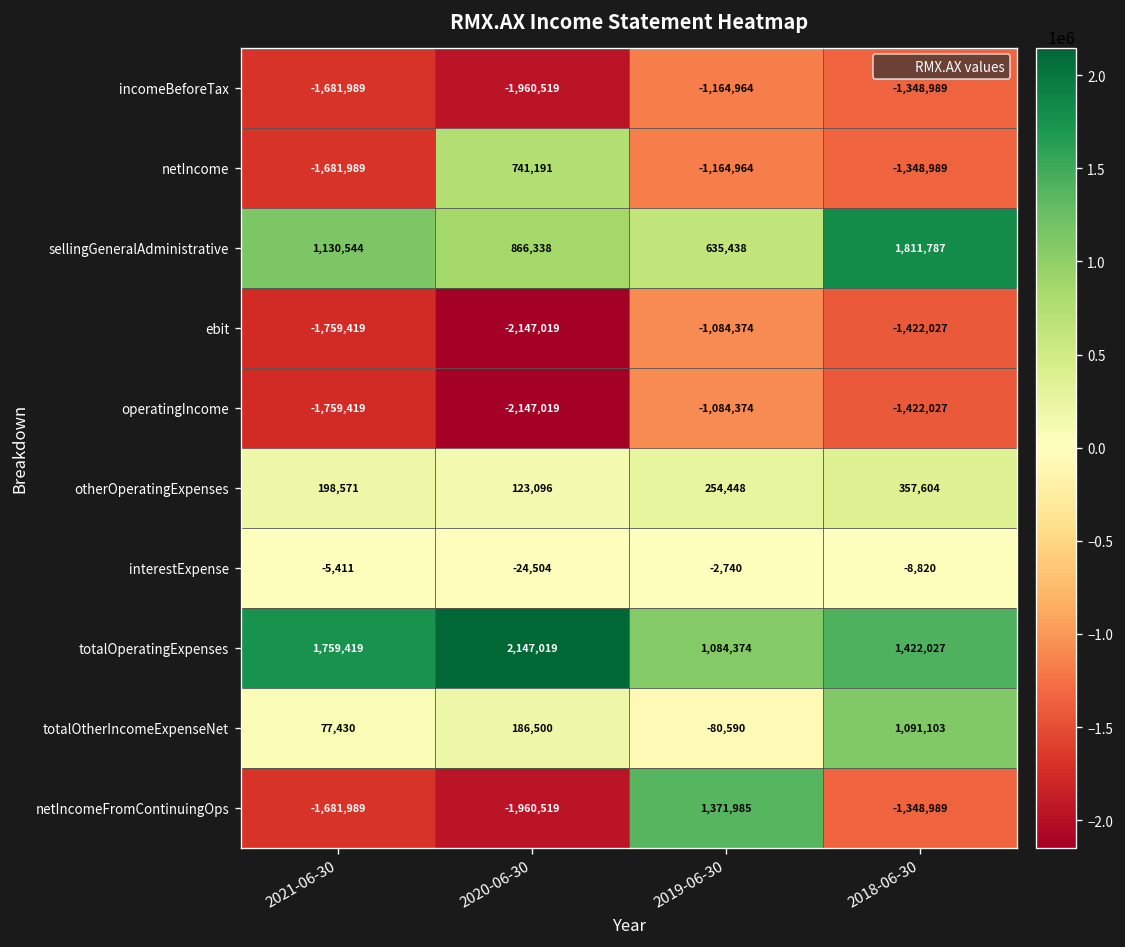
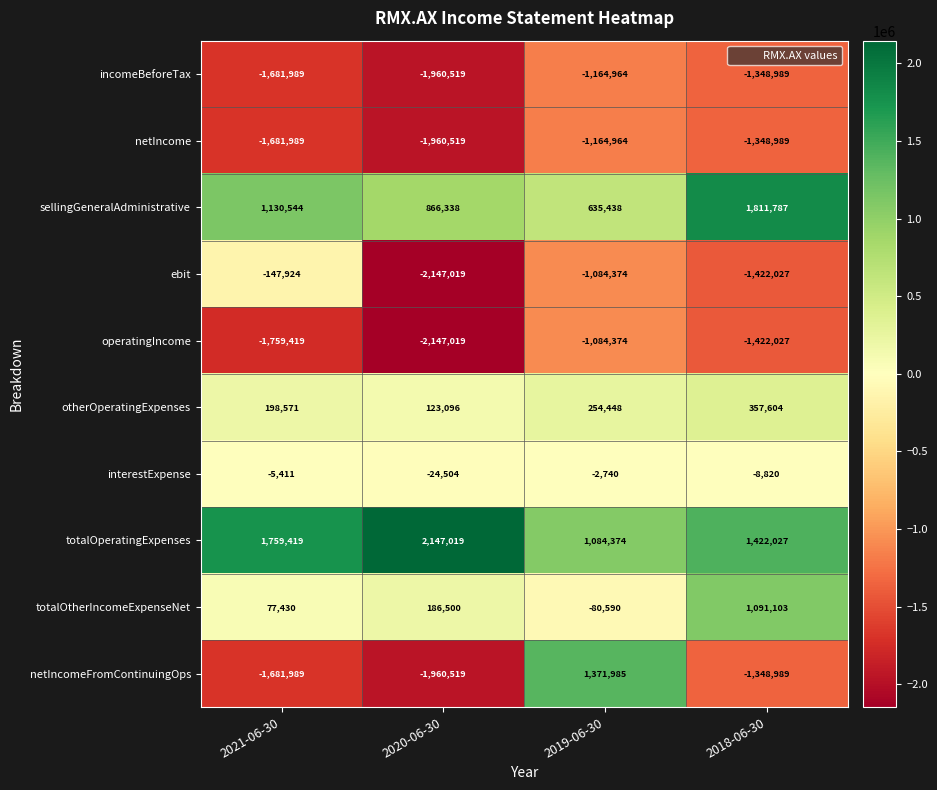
  {
    "incomeBeforeTax": {
      "2021-06-30": "-1,681,989",
      "2020-06-30": "-1,960,519",
      "2019-06-30": "-1,164,964",
      "2018-06-30": "-1,348,989"
    },
    "netIncome": {
      "2021-06-30": "-1,681,989",
-     "2020-06-30": "741,191",
+     "2020-06-30": "-1,960,519",
      "2019-06-30": "-1,164,964",
      "2018-06-30": "-1,348,989"
    },
    "sellingGeneralAdministrative": {
      "2021-06-30": "1,130,544",
      "2020-06-30": "866,338",
      "2019-06-30": "635,438",
      "2018-06-30": "1,811,787"
    },
    "ebit": {
-     "2021-06-30": "-1,759,419",
+     "2021-06-30": "-147,924",
      "2020-06-30": "-2,147,019",
      "2019-06-30": "-1,084,374",
      "2018-06-30": "-1,422,027"
    },
    "operatingIncome": {
      "2021-06-30": "-1,759,419",
      "2020-06-30": "-2,147,019",
      "2019-06-30": "-1,084,374",
      "2018-06-30": "-1,422,027"
    },
    "otherOperatingExpenses": {
      "2021-06-30": "198,571",
      "2020-06-30": "123,096",
      "2019-06-30": "254,448",
      "2018-06-30": "357,604"
    },
    "interestExpense": {
      "2021-06-30": "-5,411",
      "2020-06-30": "-24,504",
      "2019-06-30": "-2,740",
      "2018-06-30": "-8,820"
    },
    "totalOperatingExpenses": {
      "2021-06-30": "1,759,419",
      "2020-06-30": "2,147,019",
      "2019-06-30": "1,084,374",
      "2018-06-30": "1,422,027"
    },
    "totalOtherIncomeExpenseNet": {
      "2021-06-30": "77,430",
      "2020-06-30": "186,500",
      "2019-06-30": "-80,590",
      "2018-06-30": "1,091,103"
    },
    "netIncomeFromContinuingOps": {
      "2021-06-30": "-1,681,989",
      "2020-06-30": "-1,960,519",
      "2019-06-30": "1,371,985",
      "2018-06-30": "-1,348,989"
    }
  }
